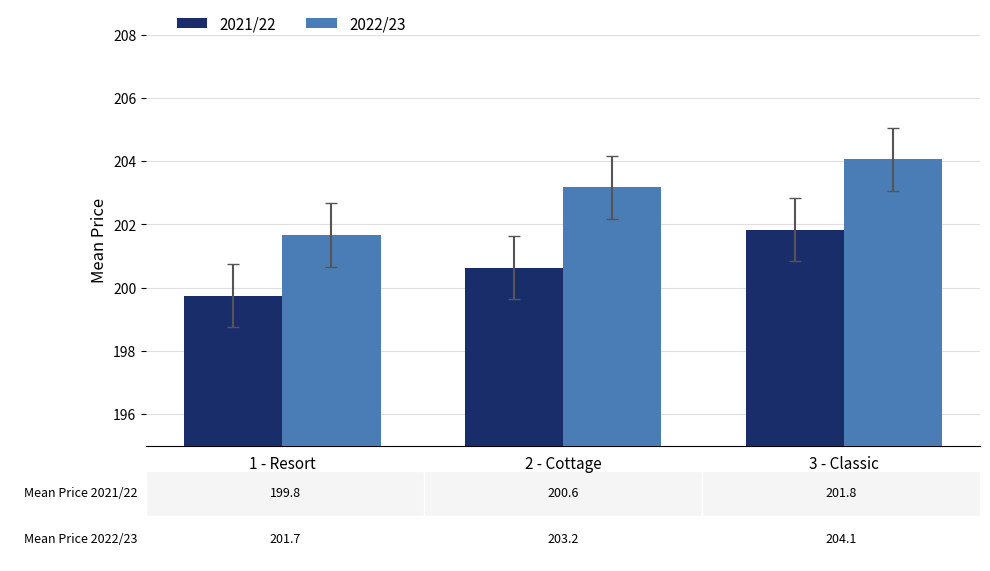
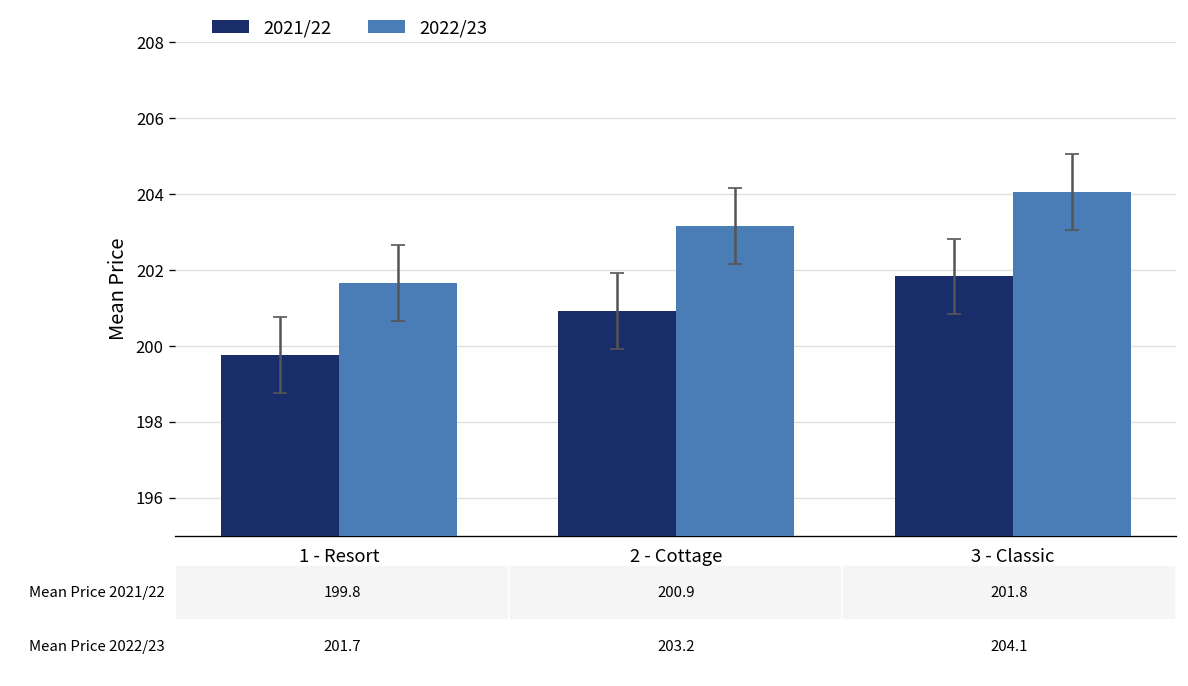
  {
    "2021/22": {
-     "2 - Cottage": 200.6,
+     "2 - Cottage": 200.9,
      "3 - Classic": 201.8
    }
  }
